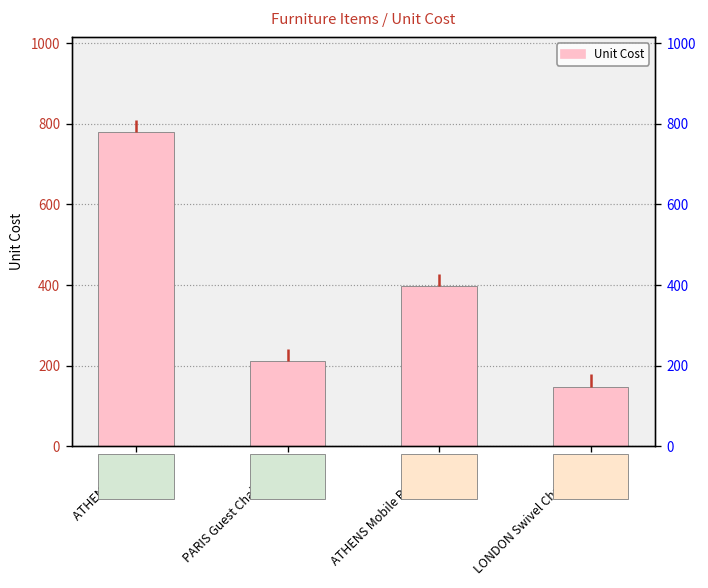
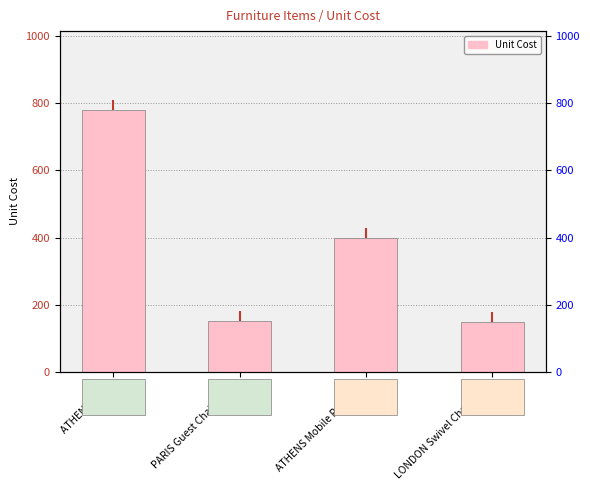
  {
    "ATHENS Desk": 780,
-   "PARIS Guest Chair black": 210,
+   "PARIS Guest Chair black": 150,
    "ATHENS Mobile Pedestal": 400,
    "LONDON Swivel Chair blue": 150
  }
